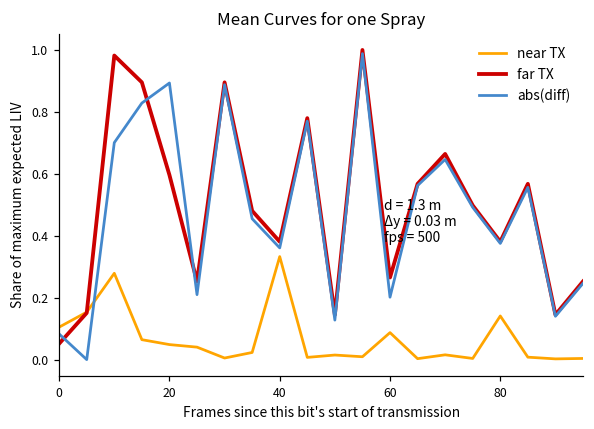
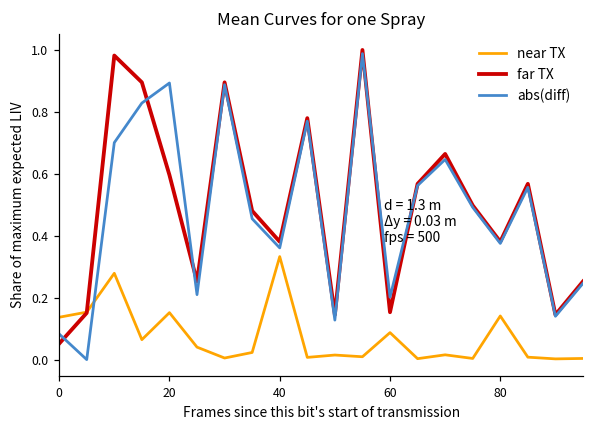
  {
    "near TX": {
-     "0": 0.11,
-     "20": 0.05,
+     "0": 0.14,
+     "20": 0.15,
      "40": 0.33,
      "60": 0.09,
      "80": 0.14
    },
    "far TX": {
      "0": 0.05,
      "20": 0.60,
      "40": 0.38,
-     "60": 0.27
+     "60": 0.16
    },
    "abs(diff)": {
      "0": 0.09,
      "20": 0.89,
      "40": 0.36,
      "60": 0.20
    }
  }
